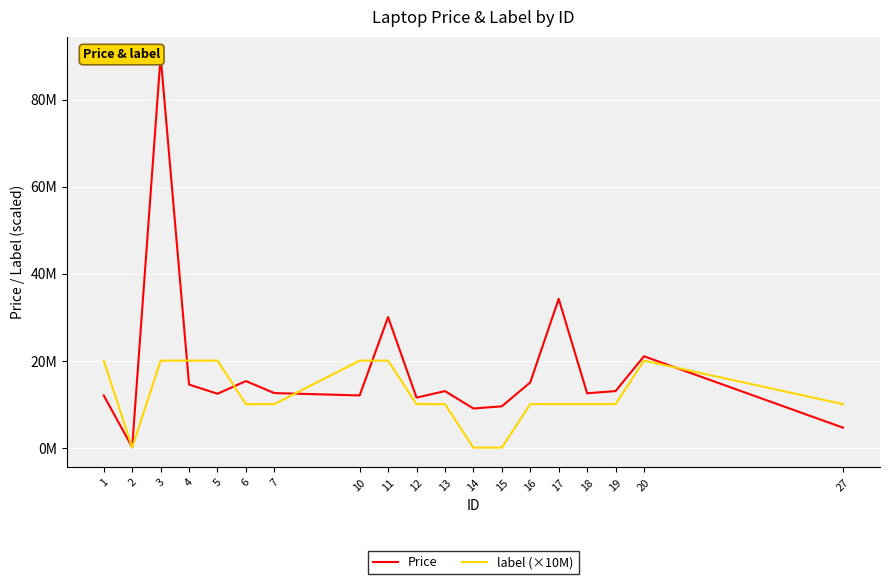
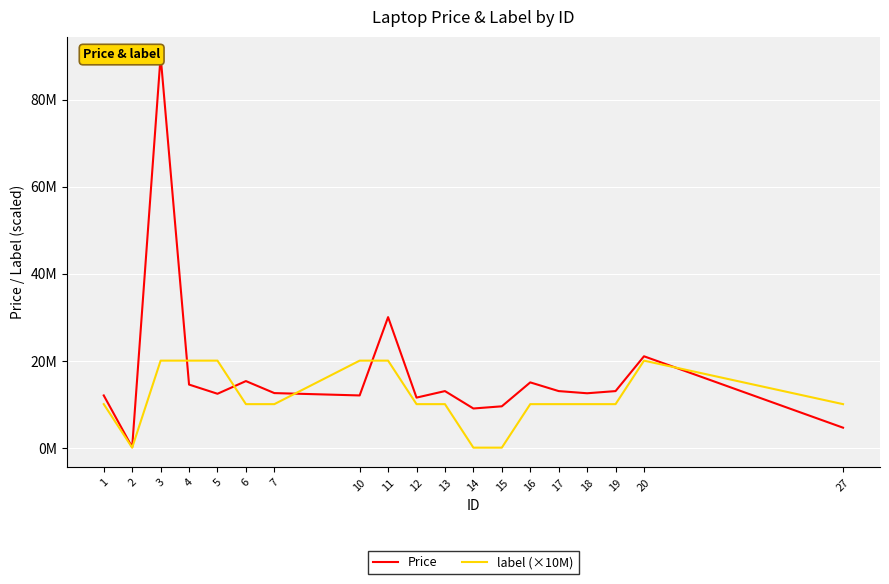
  {
    "Price": {
      "1": 12000000,
      "4": 15000000,
      "5": 12000000,
      "6": 15000000,
      "7": 13000000,
      "10": 12000000,
      "11": 30000000,
      "12": 12000000,
      "13": 13000000,
      "14": 9000000,
      "15": 10000000,
      "16": 15000000,
-     "17": 34000000,
+     "17": 13000000,
      "18": 13000000,
      "19": 13000000,
      "20": 21000000,
      "27": 5000000
    },
    "label (×10M)": {
-     "1": 20000000,
+     "1": 10000000,
      "3": 20000000,
      "4": 20000000,
      "5": 20000000,
      "6": 10000000,
      "7": 10000000,
      "10": 20000000,
      "11": 20000000,
      "12": 10000000,
      "13": 10000000,
      "14": 0,
      "15": 0,
      "16": 10000000,
      "17": 10000000,
      "18": 10000000,
      "19": 10000000,
      "20": 20000000,
      "27": 10000000
    }
  }
